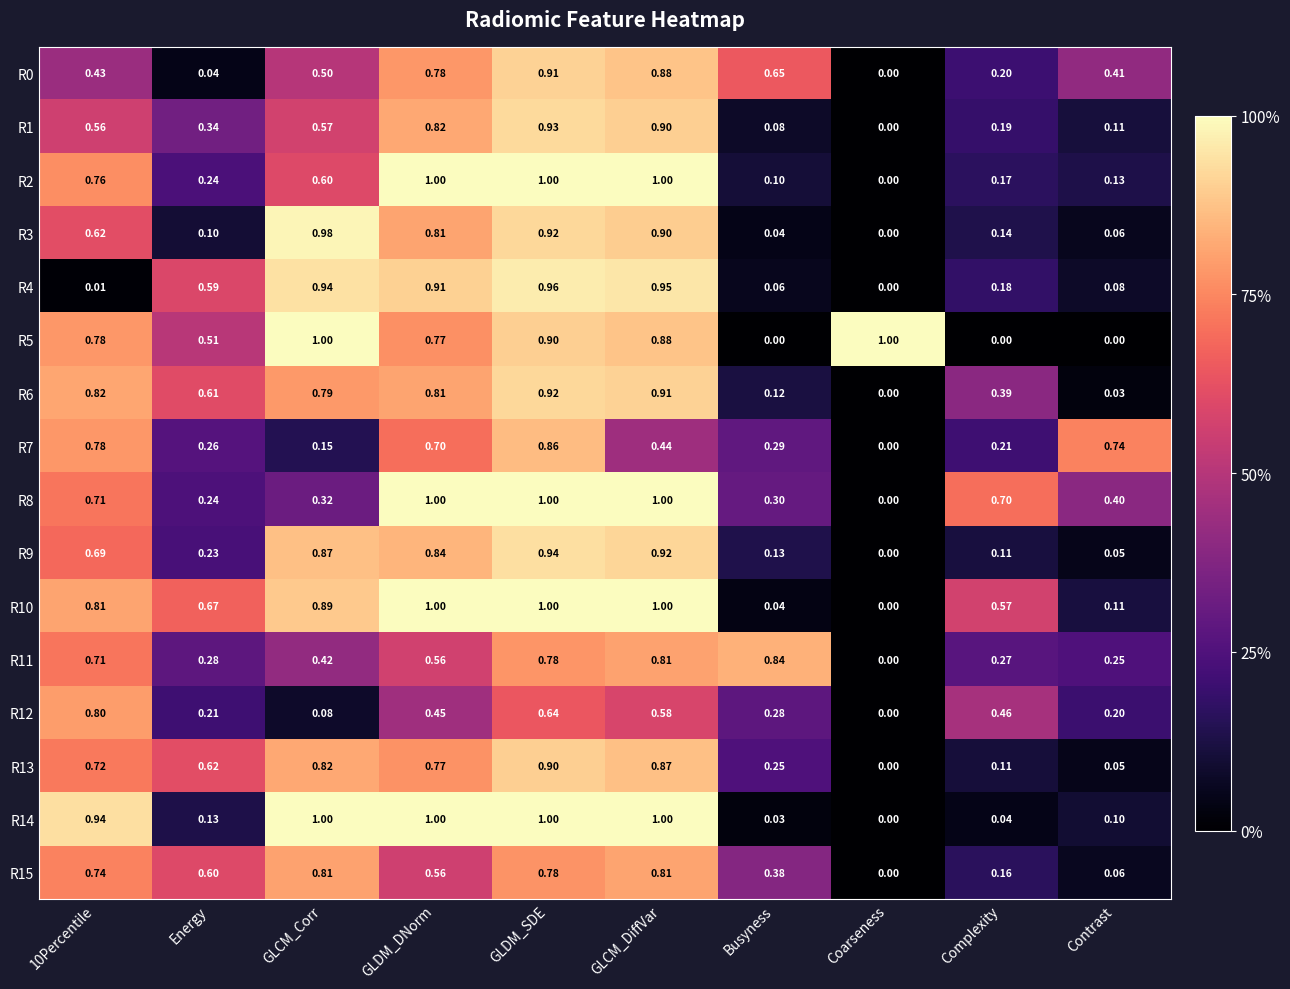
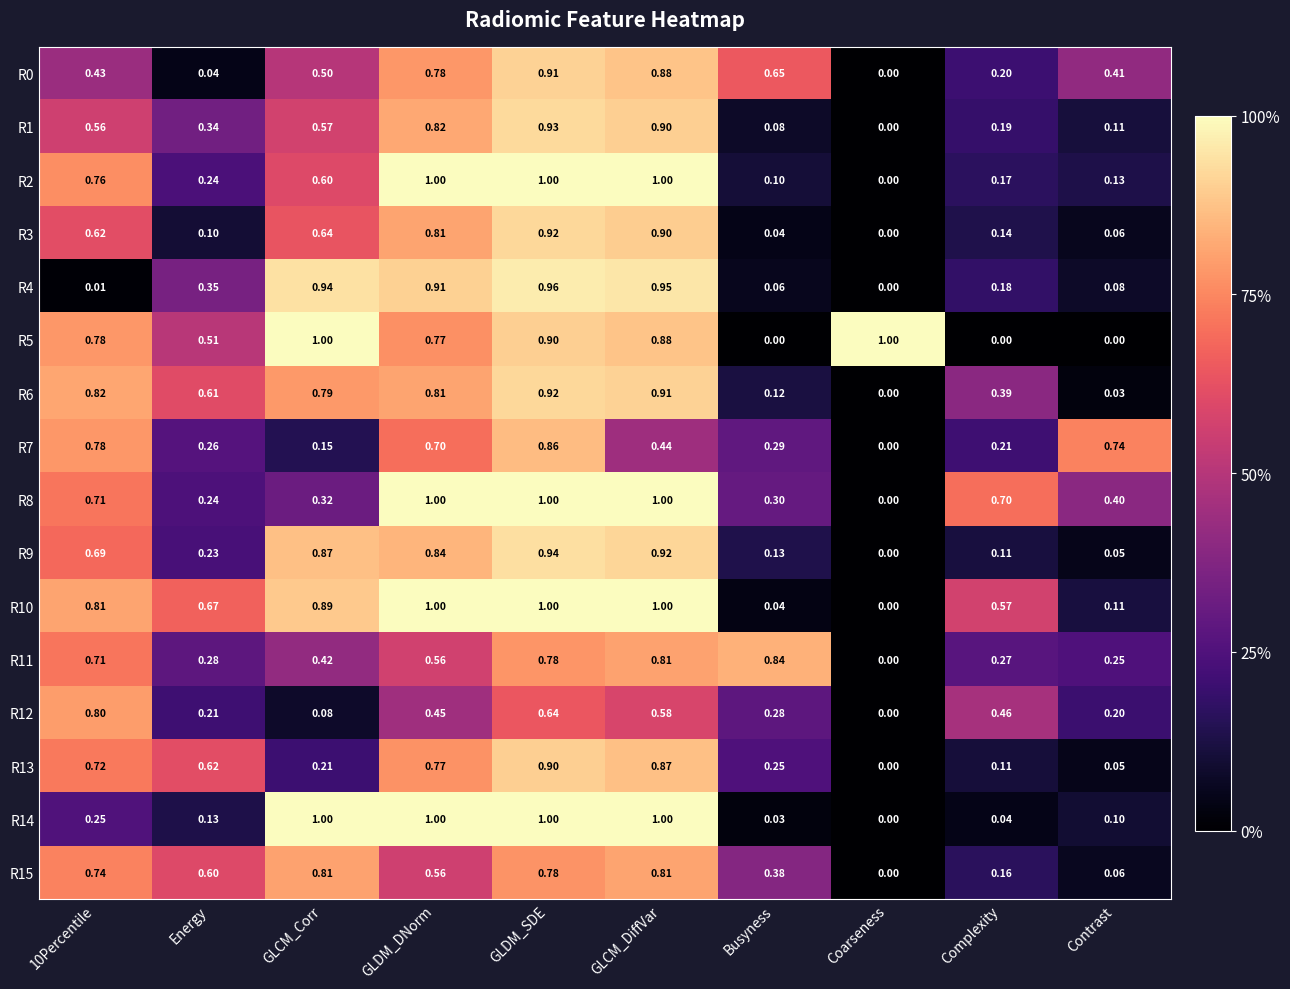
  {
    "R0": {
      "10Percentile": 0.43,
      "Energy": 0.04,
      "GLCM_Corr": 0.50,
      "GLDM_DNorm": 0.78,
      "GLDM_SDE": 0.91,
      "GLCM_DiffVar": 0.88,
      "Busyness": 0.65,
      "Coarseness": 0.00,
      "Complexity": 0.20,
      "Contrast": 0.41
    },
    "R1": {
      "10Percentile": 0.56,
      "Energy": 0.34,
      "GLCM_Corr": 0.57,
      "GLDM_DNorm": 0.82,
      "GLDM_SDE": 0.93,
      "GLCM_DiffVar": 0.90,
      "Busyness": 0.08,
      "Coarseness": 0.00,
      "Complexity": 0.19,
      "Contrast": 0.11
    },
    "R2": {
      "10Percentile": 0.76,
      "Energy": 0.24,
      "GLCM_Corr": 0.60,
      "GLDM_DNorm": 1.00,
      "GLDM_SDE": 1.00,
      "GLCM_DiffVar": 1.00,
      "Busyness": 0.10,
      "Coarseness": 0.00,
      "Complexity": 0.17,
      "Contrast": 0.13
    },
    "R3": {
      "10Percentile": 0.62,
      "Energy": 0.10,
-     "GLCM_Corr": 0.98,
+     "GLCM_Corr": 0.64,
      "GLDM_DNorm": 0.81,
      "GLDM_SDE": 0.92,
      "GLCM_DiffVar": 0.90,
      "Busyness": 0.04,
      "Coarseness": 0.00,
      "Complexity": 0.14,
      "Contrast": 0.06
    },
    "R4": {
      "10Percentile": 0.01,
-     "Energy": 0.59,
+     "Energy": 0.35,
      "GLCM_Corr": 0.94,
      "GLDM_DNorm": 0.91,
      "GLDM_SDE": 0.96,
      "GLCM_DiffVar": 0.95,
      "Busyness": 0.06,
      "Coarseness": 0.00,
      "Complexity": 0.18,
      "Contrast": 0.08
    },
    "R5": {
      "10Percentile": 0.78,
      "Energy": 0.51,
      "GLCM_Corr": 1.00,
      "GLDM_DNorm": 0.77,
      "GLDM_SDE": 0.90,
      "GLCM_DiffVar": 0.88,
      "Busyness": 0.00,
      "Coarseness": 1.00,
      "Complexity": 0.00,
      "Contrast": 0.00
    },
    "R6": {
      "10Percentile": 0.82,
      "Energy": 0.61,
      "GLCM_Corr": 0.79,
      "GLDM_DNorm": 0.81,
      "GLDM_SDE": 0.92,
      "GLCM_DiffVar": 0.91,
      "Busyness": 0.12,
      "Coarseness": 0.00,
      "Complexity": 0.39,
      "Contrast": 0.03
    },
    "R7": {
      "10Percentile": 0.78,
      "Energy": 0.26,
      "GLCM_Corr": 0.15,
      "GLDM_DNorm": 0.70,
      "GLDM_SDE": 0.86,
      "GLCM_DiffVar": 0.44,
      "Busyness": 0.29,
      "Coarseness": 0.00,
      "Complexity": 0.21,
      "Contrast": 0.74
    },
    "R8": {
      "10Percentile": 0.71,
      "Energy": 0.24,
      "GLCM_Corr": 0.32,
      "GLDM_DNorm": 1.00,
      "GLDM_SDE": 1.00,
      "GLCM_DiffVar": 1.00,
      "Busyness": 0.30,
      "Coarseness": 0.00,
      "Complexity": 0.70,
      "Contrast": 0.40
    },
    "R9": {
      "10Percentile": 0.69,
      "Energy": 0.23,
      "GLCM_Corr": 0.87,
      "GLDM_DNorm": 0.84,
      "GLDM_SDE": 0.94,
      "GLCM_DiffVar": 0.92,
      "Busyness": 0.13,
      "Coarseness": 0.00,
      "Complexity": 0.11,
      "Contrast": 0.05
    },
    "R10": {
      "10Percentile": 0.81,
      "Energy": 0.67,
      "GLCM_Corr": 0.89,
      "GLDM_DNorm": 1.00,
      "GLDM_SDE": 1.00,
      "GLCM_DiffVar": 1.00,
      "Busyness": 0.04,
      "Coarseness": 0.00,
      "Complexity": 0.57,
      "Contrast": 0.11
    },
    "R11": {
      "10Percentile": 0.71,
      "Energy": 0.28,
      "GLCM_Corr": 0.42,
      "GLDM_DNorm": 0.56,
      "GLDM_SDE": 0.78,
      "GLCM_DiffVar": 0.81,
      "Busyness": 0.84,
      "Coarseness": 0.00,
      "Complexity": 0.27,
      "Contrast": 0.25
    },
    "R12": {
      "10Percentile": 0.80,
      "Energy": 0.21,
      "GLCM_Corr": 0.08,
      "GLDM_DNorm": 0.45,
      "GLDM_SDE": 0.64,
      "GLCM_DiffVar": 0.58,
      "Busyness": 0.28,
      "Coarseness": 0.00,
      "Complexity": 0.46,
      "Contrast": 0.20
    },
    "R13": {
      "10Percentile": 0.72,
      "Energy": 0.62,
-     "GLCM_Corr": 0.82,
+     "GLCM_Corr": 0.21,
      "GLDM_DNorm": 0.77,
      "GLDM_SDE": 0.90,
      "GLCM_DiffVar": 0.87,
      "Busyness": 0.25,
      "Coarseness": 0.00,
      "Complexity": 0.11,
      "Contrast": 0.05
    },
    "R14": {
-     "10Percentile": 0.94,
+     "10Percentile": 0.25,
      "Energy": 0.13,
      "GLCM_Corr": 1.00,
      "GLDM_DNorm": 1.00,
      "GLDM_SDE": 1.00,
      "GLCM_DiffVar": 1.00,
      "Busyness": 0.03,
      "Coarseness": 0.00,
      "Complexity": 0.04,
      "Contrast": 0.10
    },
    "R15": {
      "10Percentile": 0.74,
      "Energy": 0.60,
      "GLCM_Corr": 0.81,
      "GLDM_DNorm": 0.56,
      "GLDM_SDE": 0.78,
      "GLCM_DiffVar": 0.81,
      "Busyness": 0.38,
      "Coarseness": 0.00,
      "Complexity": 0.16,
      "Contrast": 0.06
    }
  }
